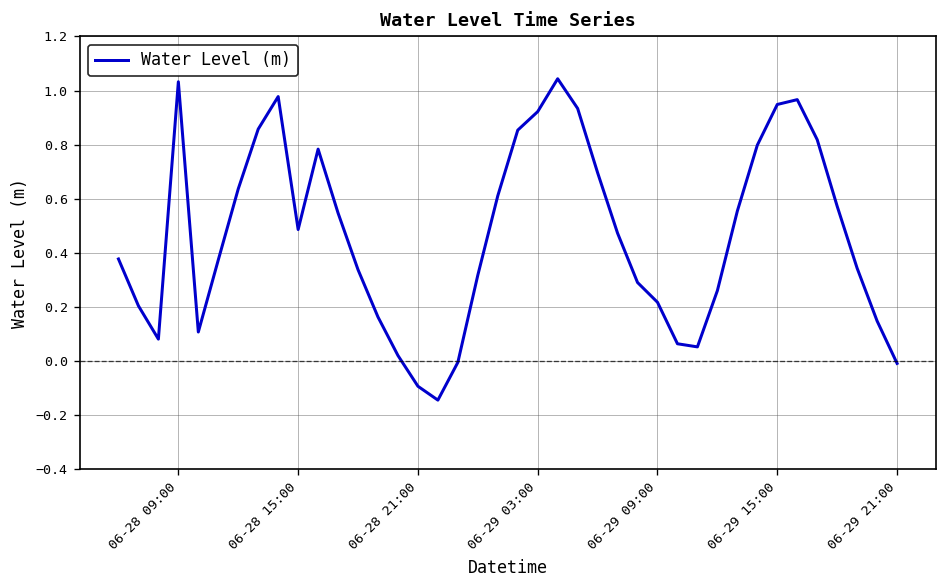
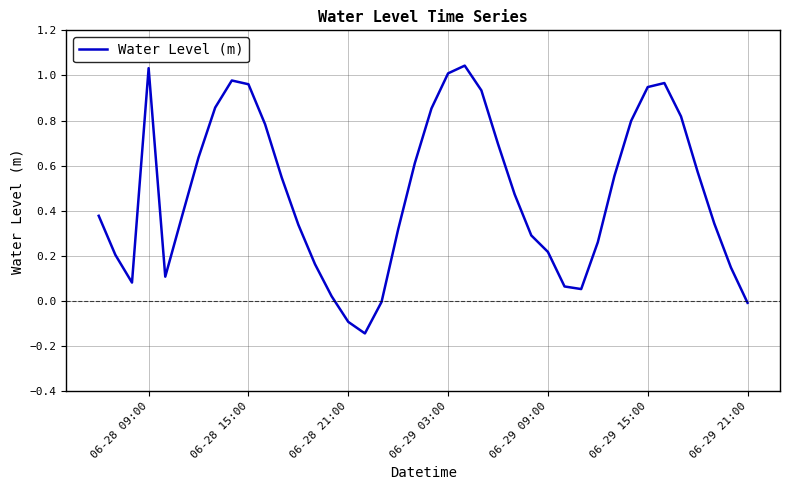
  {
    "06-28 09:00": 1.03,
-   "06-28 15:00": 0.49,
+   "06-28 15:00": 0.96,
    "06-28 21:00": -0.09,
-   "06-29 03:00": 0.92,
+   "06-29 03:00": 1.01,
    "06-29 09:00": 0.22,
    "06-29 15:00": 0.95,
    "06-29 21:00": -0.01
  }
